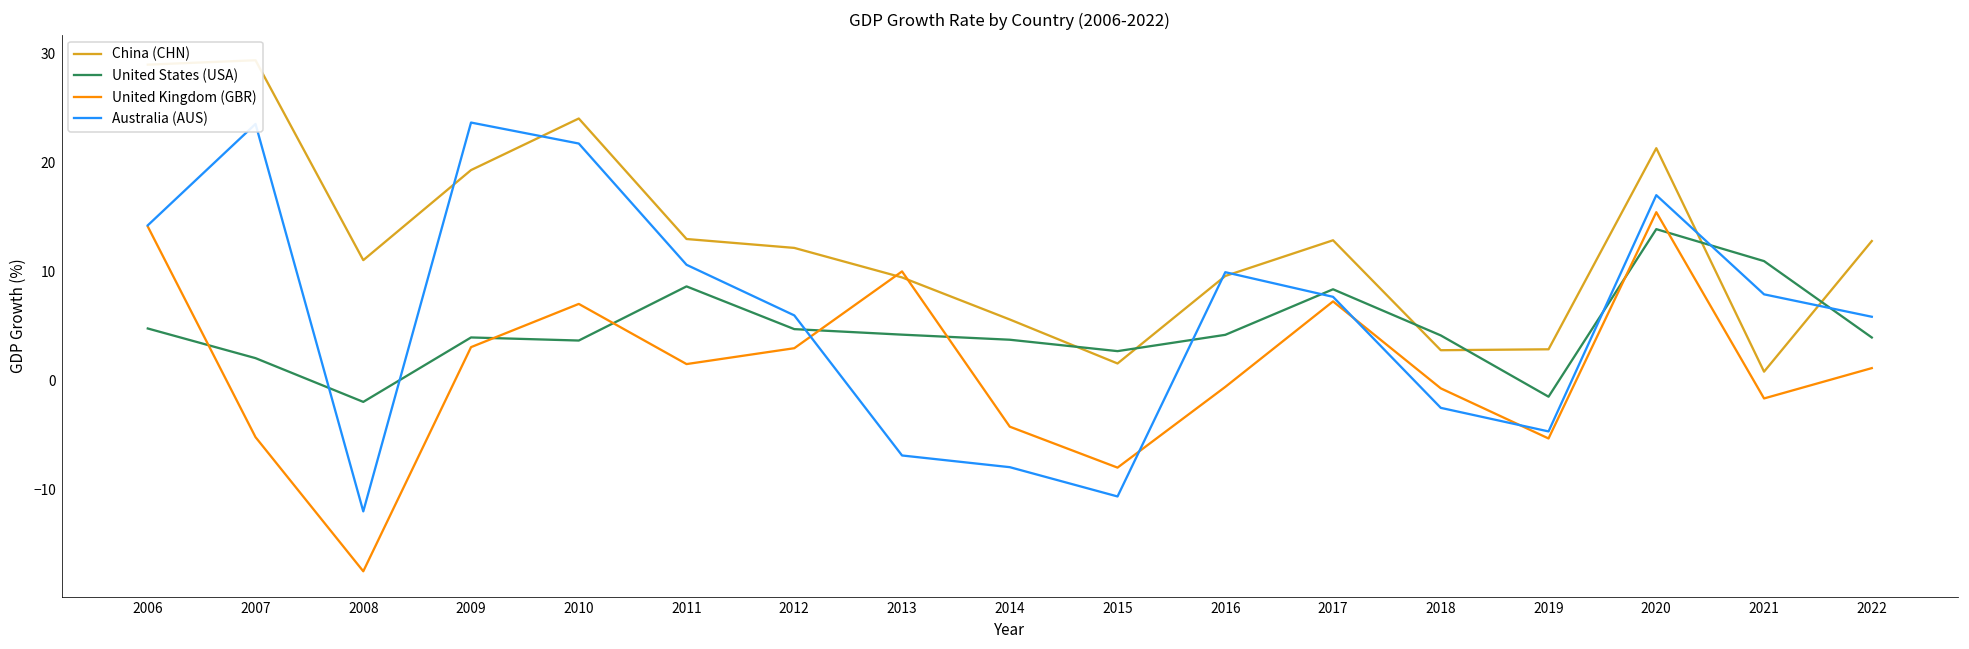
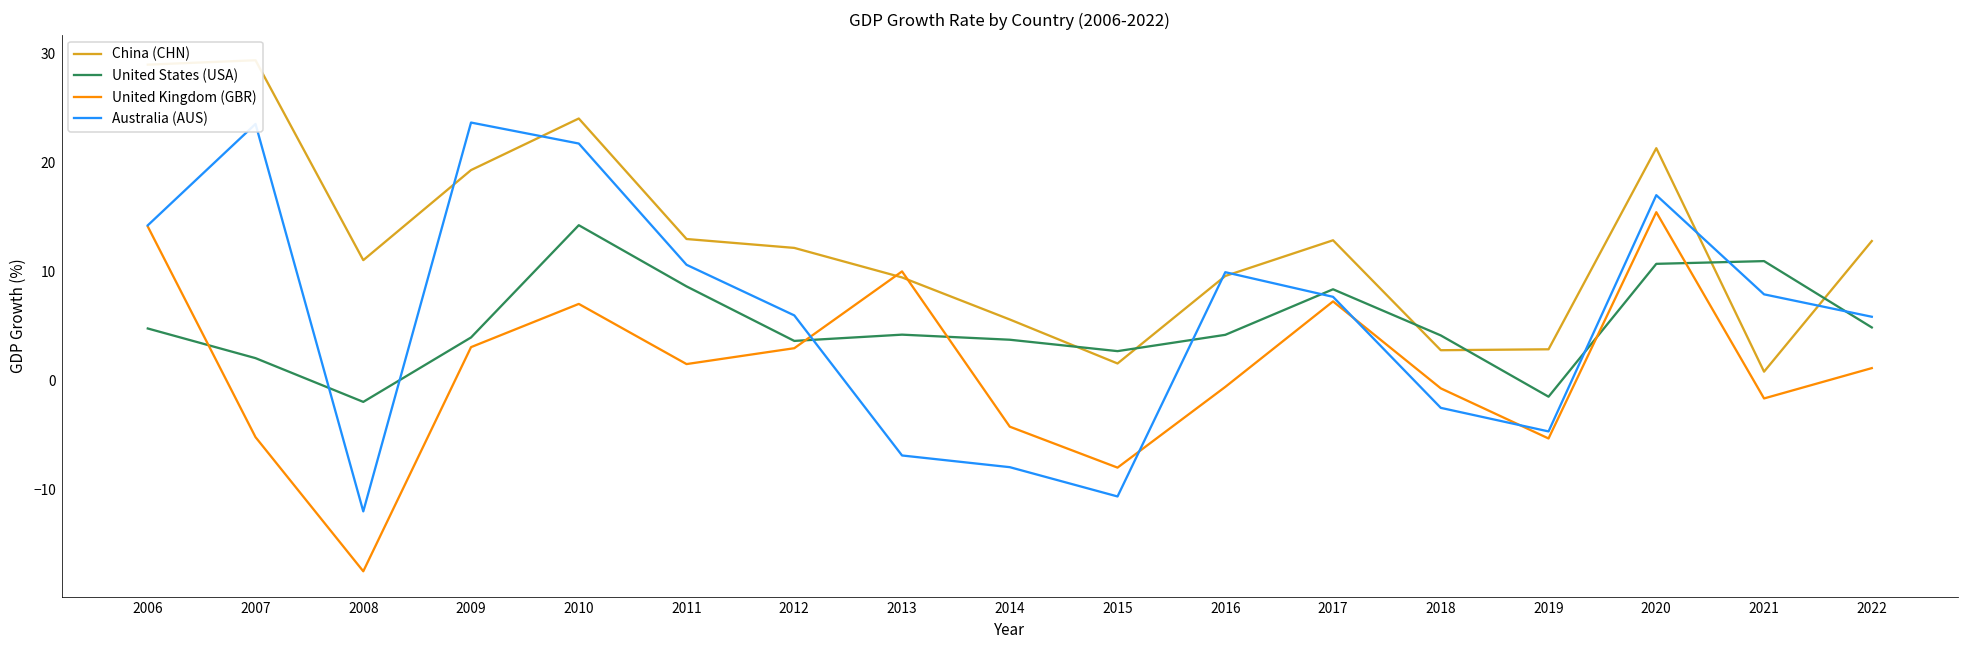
  {
    "United States (USA)": {
      "2006": 5,
      "2007": 2,
      "2008": -2,
      "2009": 4,
-     "2010": 4,
+     "2010": 14,
      "2011": 9,
-     "2012": 5,
+     "2012": 4,
      "2013": 4,
      "2014": 4,
      "2015": 3,
      "2016": 4,
      "2017": 8,
      "2018": 4,
      "2019": -1,
-     "2020": 14,
+     "2020": 11,
      "2021": 11,
-     "2022": 4
+     "2022": 5
    },
    "Australia (AUS)": {
      "2008": -12,
      "2009": 24,
      "2010": 22,
      "2011": 11,
      "2012": 6,
      "2013": -7,
      "2014": -8,
      "2015": -11,
      "2016": 10,
      "2017": 8,
      "2018": -3,
      "2019": -5,
      "2020": 17,
      "2021": 8,
      "2022": 6
    }
  }
